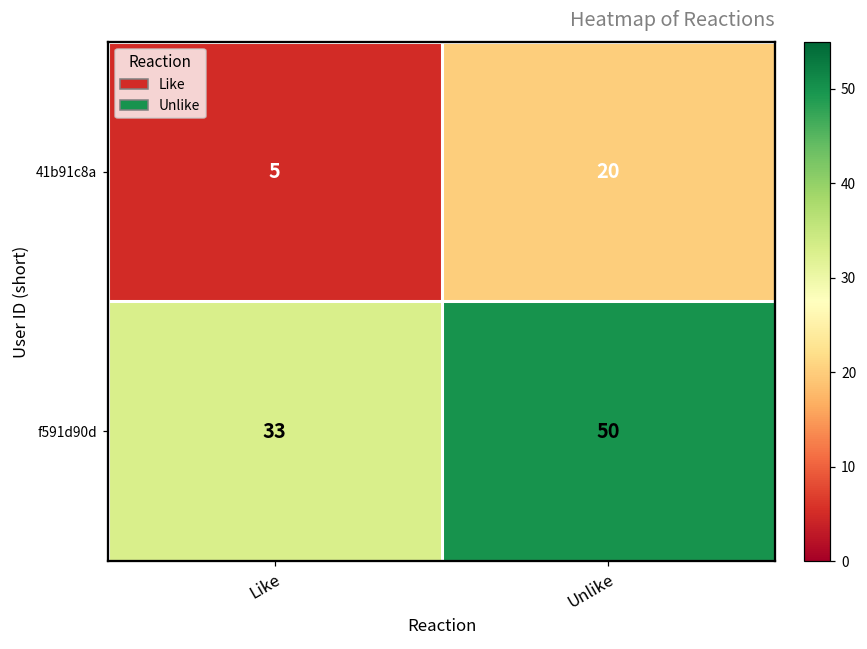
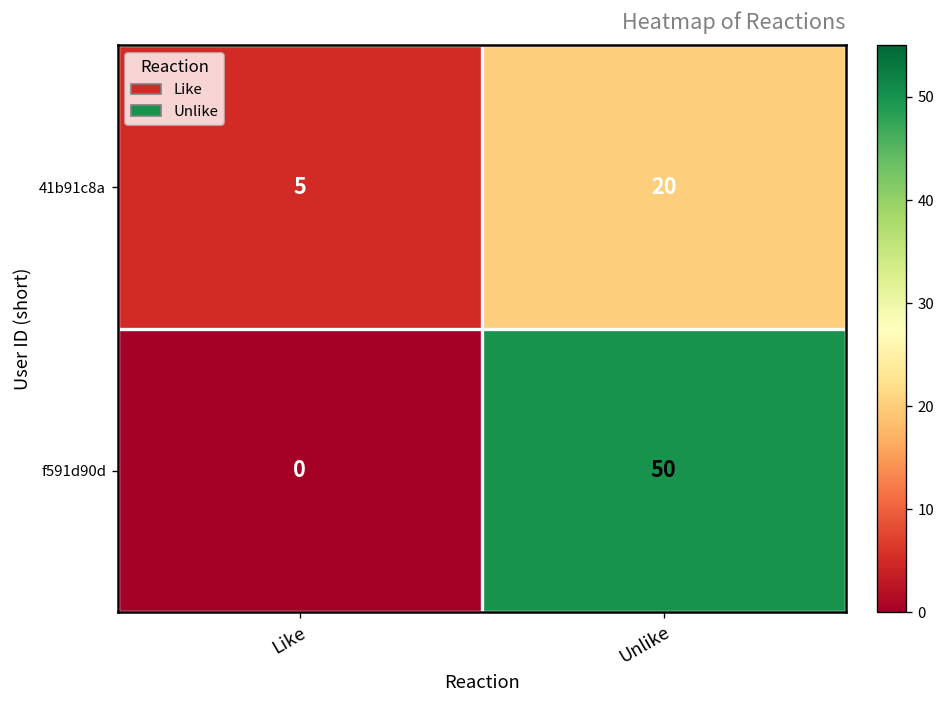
  {
    "41b91c8a": {
      "Like": 5,
      "Unlike": 20
    },
    "f591d90d": {
-     "Like": 33,
+     "Like": 0,
      "Unlike": 50
    }
  }
